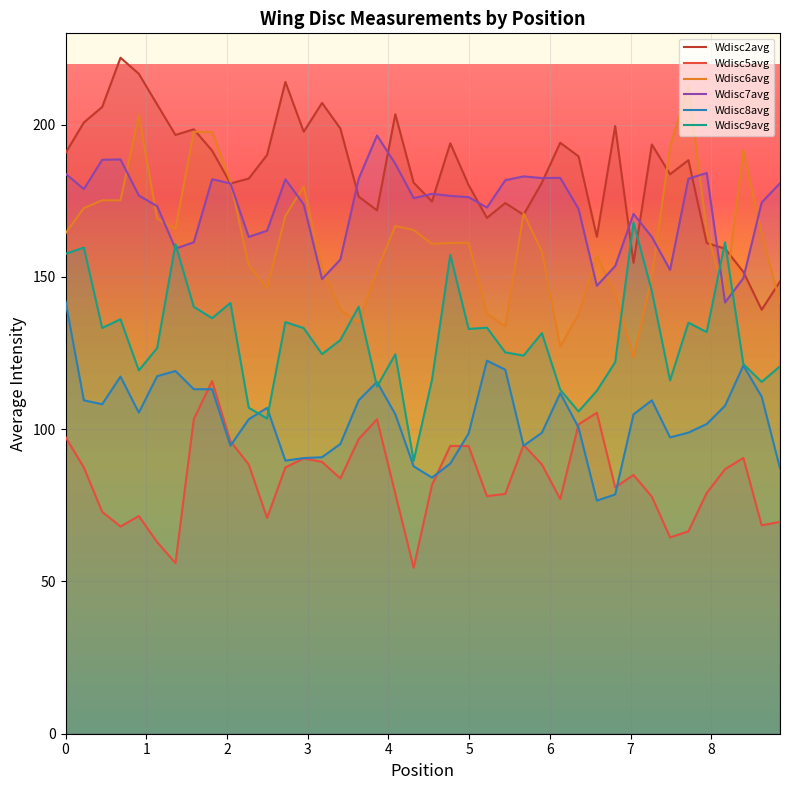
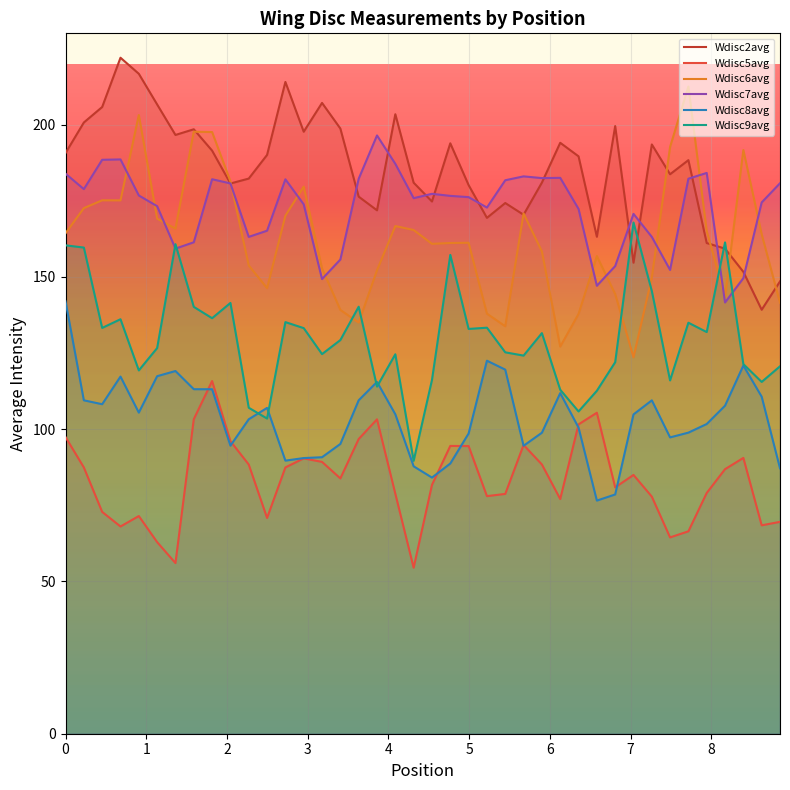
  {
    "Wdisc7avg": {
      "0": 184
    },
    "Wdisc8avg": {
      "0": 142
    },
    "Wdisc9avg": {
-     "0": 158
+     "0": 160
    }
  }
